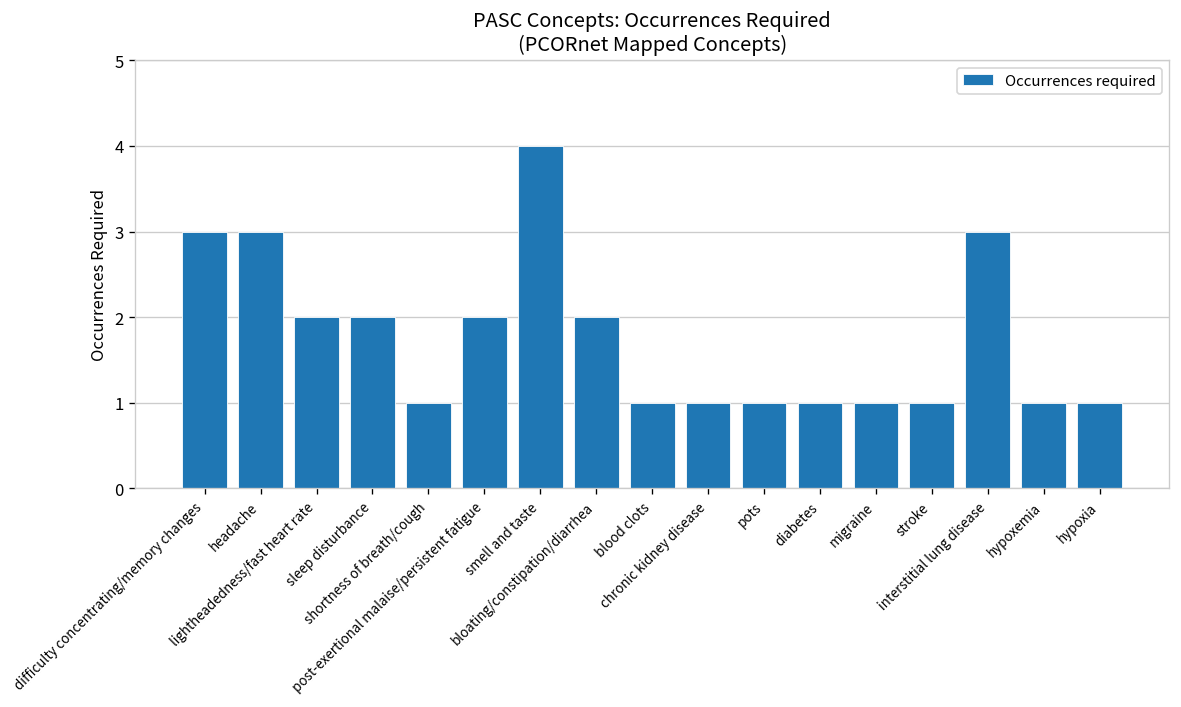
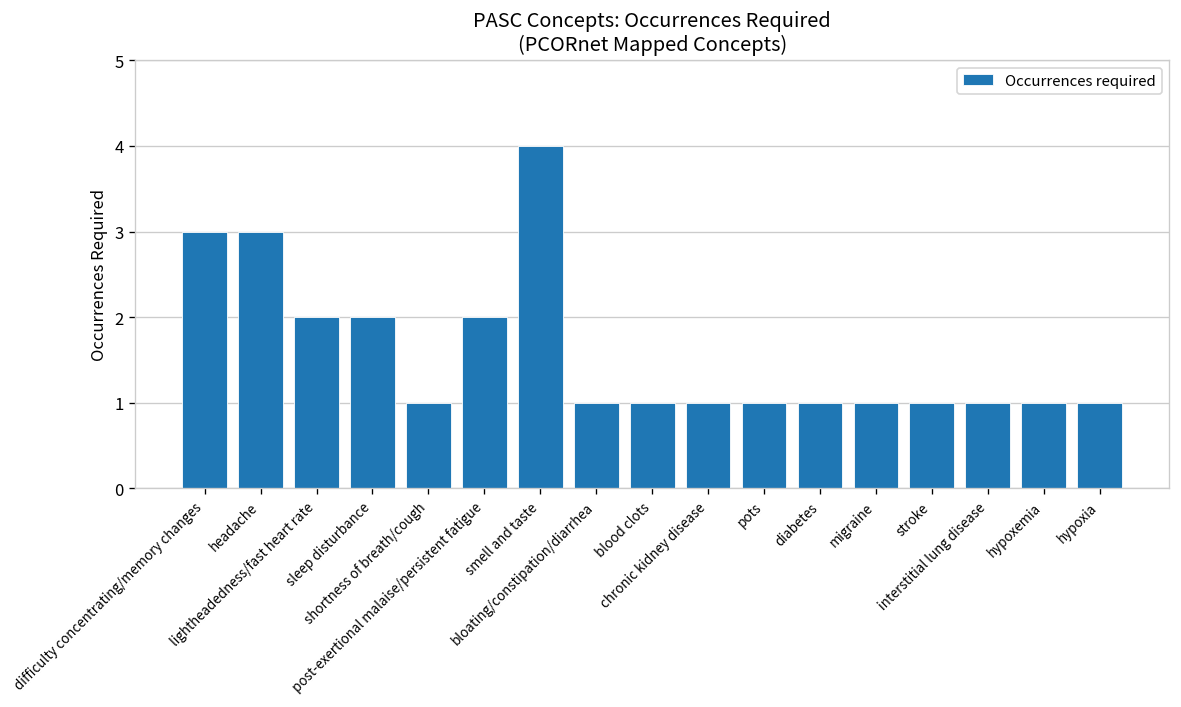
  {
    "difficulty concentrating/memory changes": 3,
    "headache": 3,
    "lightheadedness/fast heart rate": 2,
    "sleep disturbance": 2,
    "shortness of breath/cough": 1,
    "post-exertional malaise/persistent fatigue": 2,
    "smell and taste": 4,
-   "bloating/constipation/diarrhea": 2,
+   "bloating/constipation/diarrhea": 1,
    "blood clots": 1,
    "chronic kidney disease": 1,
    "pots": 1,
    "diabetes": 1,
    "migraine": 1,
    "stroke": 1,
-   "interstitial lung disease": 3,
+   "interstitial lung disease": 1,
    "hypoxemia": 1,
    "hypoxia": 1
  }
